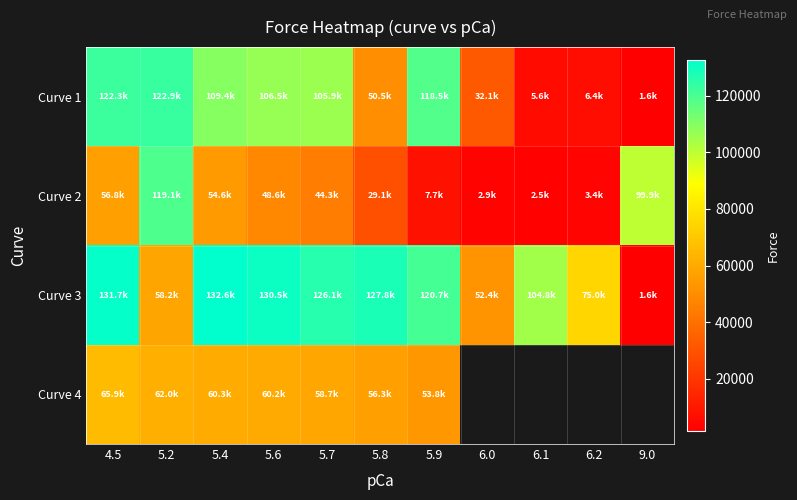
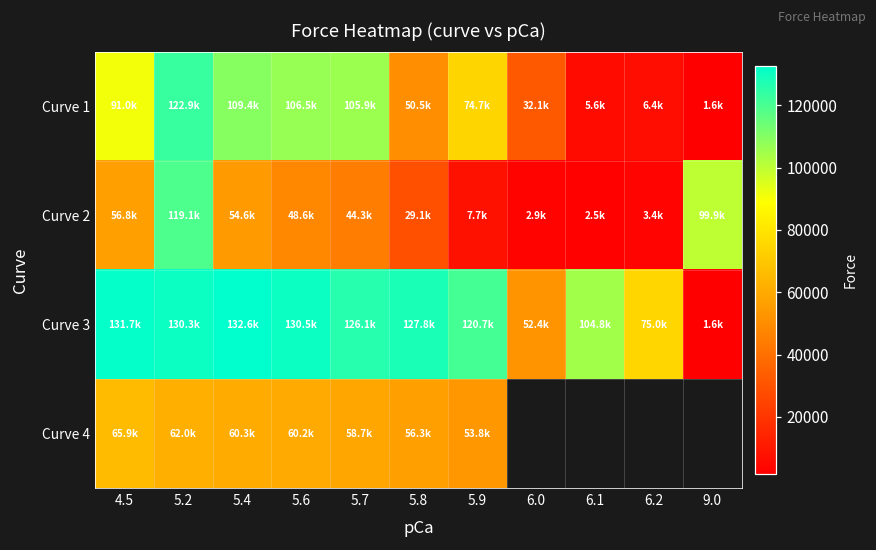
  {
    "Curve 1": {
-     "4.5": "122.3k",
+     "4.5": "91.0k",
      "5.2": "122.9k",
      "5.4": "109.4k",
      "5.6": "106.5k",
      "5.7": "105.9k",
      "5.8": "50.5k",
-     "5.9": "118.5k",
+     "5.9": "74.7k",
      "6.0": "32.1k",
      "6.1": "5.6k",
      "6.2": "6.4k",
      "9.0": "1.6k"
    },
    "Curve 2": {
      "4.5": "56.8k",
      "5.2": "119.1k",
      "5.4": "54.6k",
      "5.6": "48.6k",
      "5.7": "44.3k",
      "5.8": "29.1k",
      "5.9": "7.7k",
      "6.0": "2.9k",
      "6.1": "2.5k",
      "6.2": "3.4k",
      "9.0": "99.9k"
    },
    "Curve 3": {
      "4.5": "131.7k",
-     "5.2": "58.2k",
+     "5.2": "130.3k",
      "5.4": "132.6k",
      "5.6": "130.5k",
      "5.7": "126.1k",
      "5.8": "127.8k",
      "5.9": "120.7k",
      "6.0": "52.4k",
      "6.1": "104.8k",
      "6.2": "75.0k",
      "9.0": "1.6k"
    },
    "Curve 4": {
      "4.5": "65.9k",
      "5.2": "62.0k",
      "5.4": "60.3k",
      "5.6": "60.2k",
      "5.7": "58.7k",
      "5.8": "56.3k",
      "5.9": "53.8k"
    }
  }
